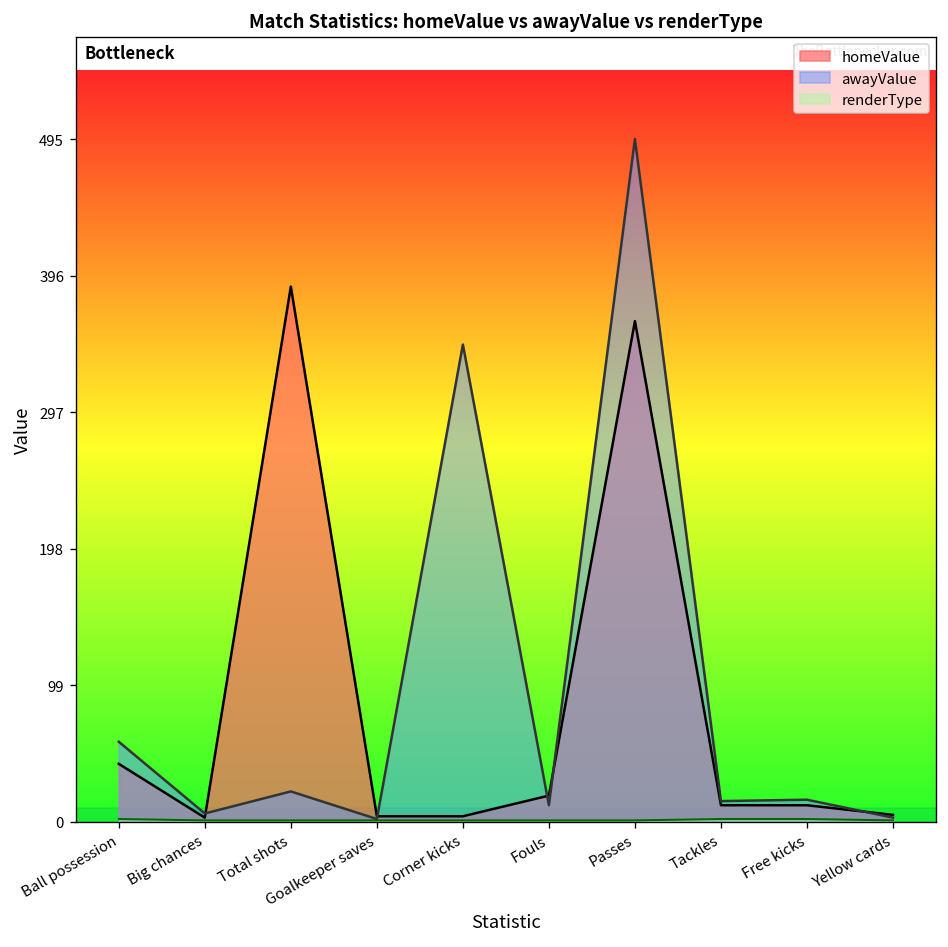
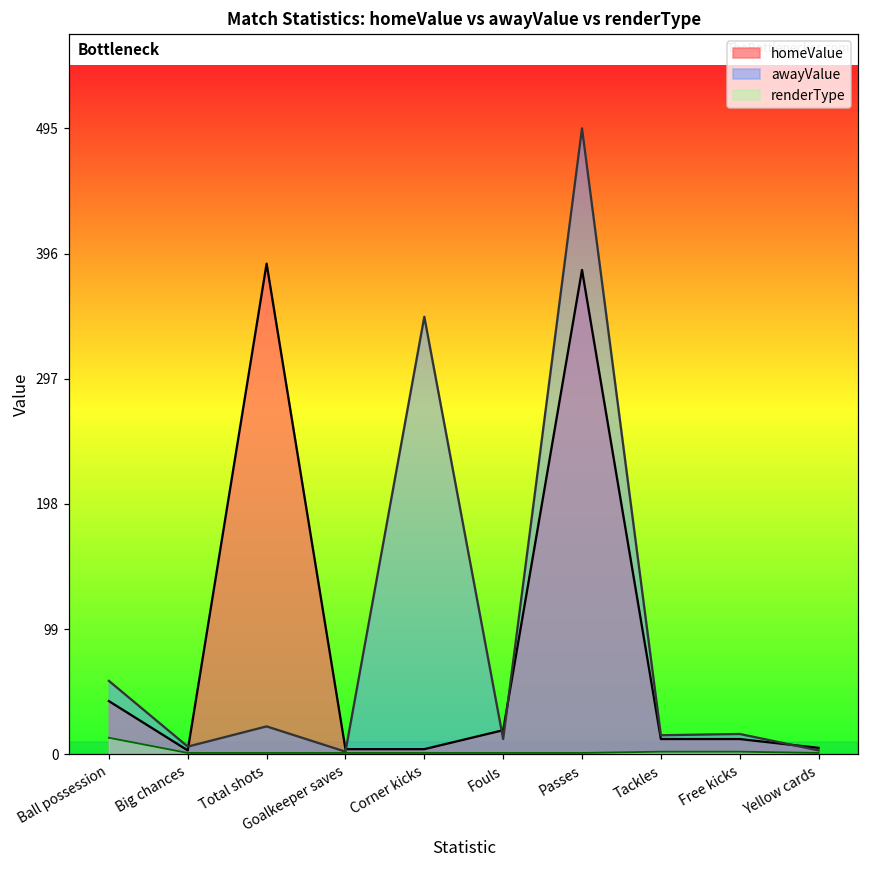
  {
    "homeValue": {
      "Ball possession": 42,
      "Total shots": 388,
      "Corner kicks": 4,
      "Fouls": 19,
-     "Passes": 363,
+     "Passes": 383,
      "Tackles": 12,
      "Free kicks": 12
    },
    "awayValue": {
      "Ball possession": 58,
      "Big chances": 6,
      "Total shots": 22,
      "Corner kicks": 346,
      "Fouls": 12,
      "Passes": 495,
      "Tackles": 15,
      "Free kicks": 16
    },
    "renderType": {
-     "Ball possession": 2,
+     "Ball possession": 13,
      "Total shots": 1,
      "Corner kicks": 1,
      "Fouls": 1,
      "Passes": 1,
      "Tackles": 2,
      "Free kicks": 2
    }
  }
